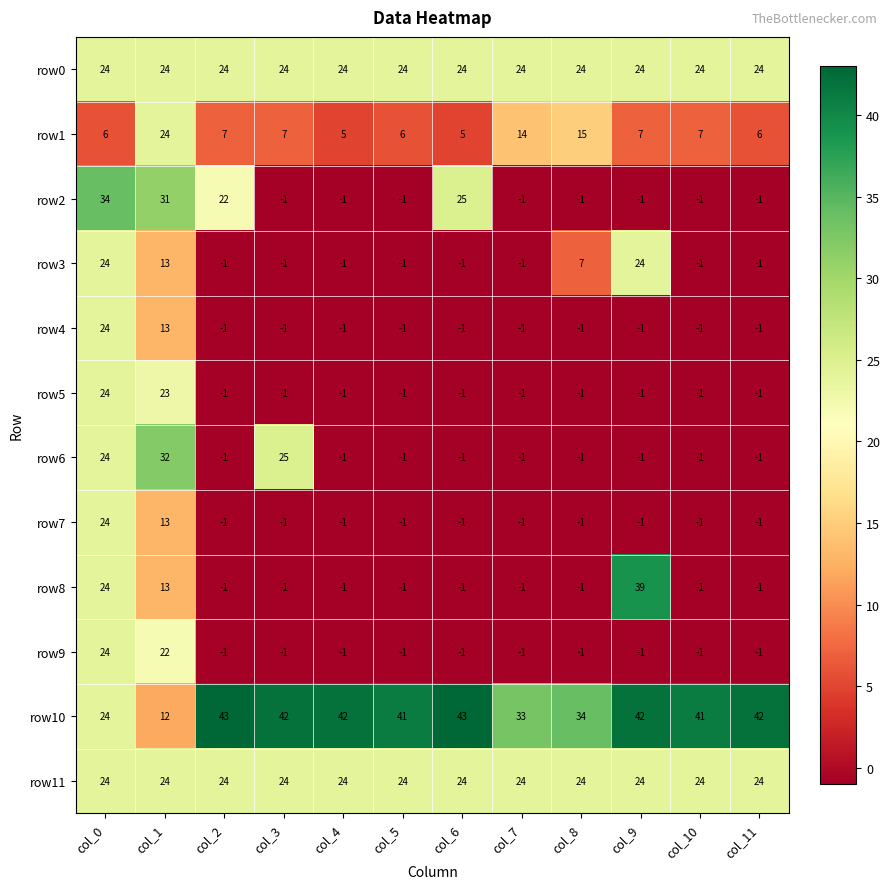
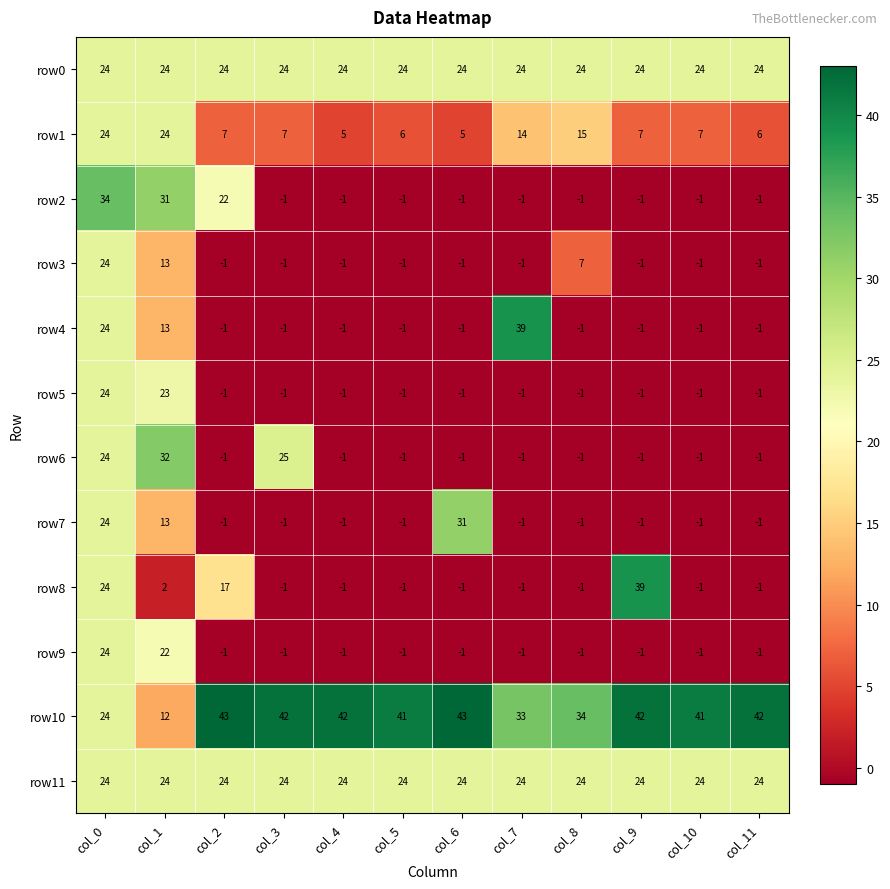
  {
    "row0": {
      "col_0": 24,
      "col_1": 24,
      "col_2": 24,
      "col_3": 24,
      "col_4": 24,
      "col_5": 24,
      "col_6": 24,
      "col_7": 24,
      "col_8": 24,
      "col_9": 24,
      "col_10": 24,
      "col_11": 24
    },
    "row1": {
-     "col_0": 6,
+     "col_0": 24,
      "col_1": 24,
      "col_2": 7,
      "col_3": 7,
      "col_4": 5,
      "col_5": 6,
      "col_6": 5,
      "col_7": 14,
      "col_8": 15,
      "col_9": 7,
      "col_10": 7,
      "col_11": 6
    },
    "row2": {
      "col_0": 34,
      "col_1": 31,
      "col_2": 22,
      "col_3": -1,
      "col_4": -1,
      "col_5": -1,
-     "col_6": 25,
+     "col_6": -1,
      "col_7": -1,
      "col_8": -1,
      "col_9": -1,
      "col_10": -1,
      "col_11": -1
    },
    "row3": {
      "col_0": 24,
      "col_1": 13,
      "col_2": -1,
      "col_3": -1,
      "col_4": -1,
      "col_5": -1,
      "col_6": -1,
      "col_7": -1,
      "col_8": 7,
-     "col_9": 24,
+     "col_9": -1,
      "col_10": -1,
      "col_11": -1
    },
    "row4": {
      "col_0": 24,
      "col_1": 13,
      "col_2": -1,
      "col_3": -1,
      "col_4": -1,
      "col_5": -1,
      "col_6": -1,
-     "col_7": -1,
+     "col_7": 39,
      "col_8": -1,
      "col_9": -1,
      "col_10": -1,
      "col_11": -1
    },
    "row5": {
      "col_0": 24,
      "col_1": 23,
      "col_2": -1,
      "col_3": -1,
      "col_4": -1,
      "col_5": -1,
      "col_6": -1,
      "col_7": -1,
      "col_8": -1,
      "col_9": -1,
      "col_10": -1,
      "col_11": -1
    },
    "row6": {
      "col_0": 24,
      "col_1": 32,
      "col_2": -1,
      "col_3": 25,
      "col_4": -1,
      "col_5": -1,
      "col_6": -1,
      "col_7": -1,
      "col_8": -1,
      "col_9": -1,
      "col_10": -1,
      "col_11": -1
    },
    "row7": {
      "col_0": 24,
      "col_1": 13,
      "col_2": -1,
      "col_3": -1,
      "col_4": -1,
      "col_5": -1,
-     "col_6": -1,
+     "col_6": 31,
      "col_7": -1,
      "col_8": -1,
      "col_9": -1,
      "col_10": -1,
      "col_11": -1
    },
    "row8": {
      "col_0": 24,
-     "col_1": 13,
-     "col_2": -1,
+     "col_1": 2,
+     "col_2": 17,
      "col_3": -1,
      "col_4": -1,
      "col_5": -1,
      "col_6": -1,
      "col_7": -1,
      "col_8": -1,
      "col_9": 39,
      "col_10": -1,
      "col_11": -1
    },
    "row9": {
      "col_0": 24,
      "col_1": 22,
      "col_2": -1,
      "col_3": -1,
      "col_4": -1,
      "col_5": -1,
      "col_6": -1,
      "col_7": -1,
      "col_8": -1,
      "col_9": -1,
      "col_10": -1,
      "col_11": -1
    },
    "row10": {
      "col_0": 24,
      "col_1": 12,
      "col_2": 43,
      "col_3": 42,
      "col_4": 42,
      "col_5": 41,
      "col_6": 43,
      "col_7": 33,
      "col_8": 34,
      "col_9": 42,
      "col_10": 41,
      "col_11": 42
    },
    "row11": {
      "col_0": 24,
      "col_1": 24,
      "col_2": 24,
      "col_3": 24,
      "col_4": 24,
      "col_5": 24,
      "col_6": 24,
      "col_7": 24,
      "col_8": 24,
      "col_9": 24,
      "col_10": 24,
      "col_11": 24
    }
  }
